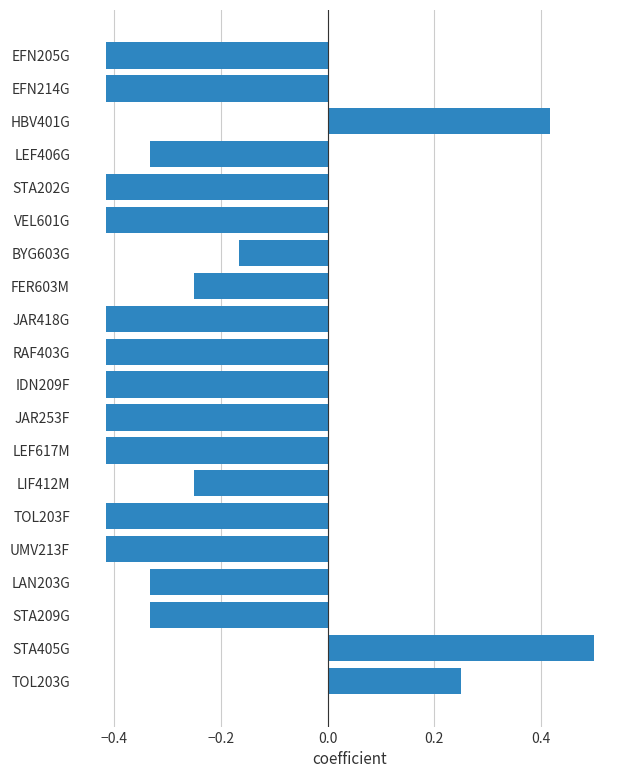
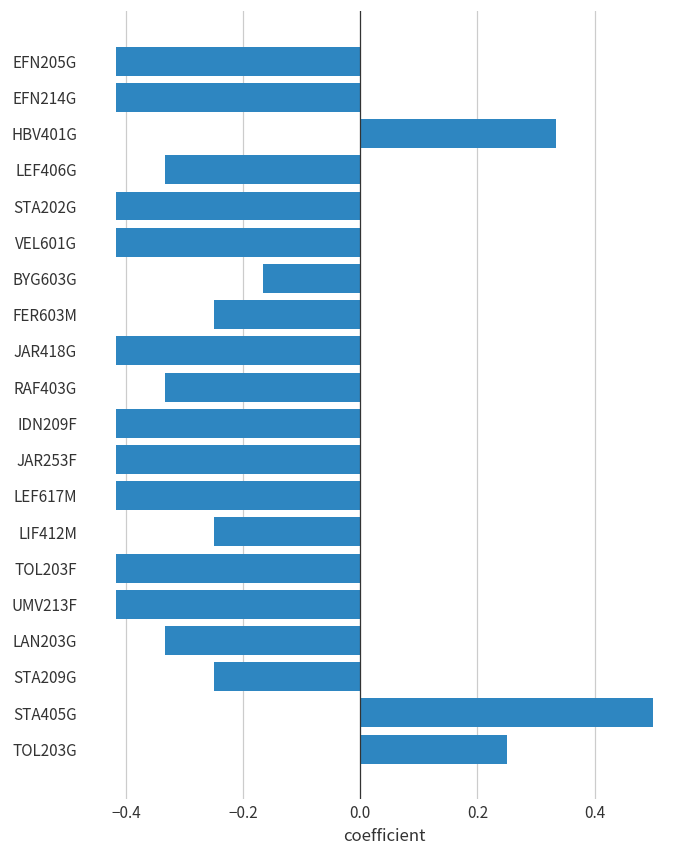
  {
    "EFN205G": -0.42,
    "EFN214G": -0.42,
-   "HBV401G": 0.42,
+   "HBV401G": 0.33,
    "LEF406G": -0.33,
    "STA202G": -0.42,
    "VEL601G": -0.42,
    "BYG603G": -0.17,
    "FER603M": -0.25,
    "JAR418G": -0.42,
-   "RAF403G": -0.42,
+   "RAF403G": -0.33,
    "IDN209F": -0.42,
    "JAR253F": -0.42,
    "LEF617M": -0.42,
    "LIF412M": -0.25,
    "TOL203F": -0.42,
    "UMV213F": -0.42,
    "LAN203G": -0.33,
-   "STA209G": -0.33,
+   "STA209G": -0.25,
    "STA405G": 0.50,
    "TOL203G": 0.25
  }
